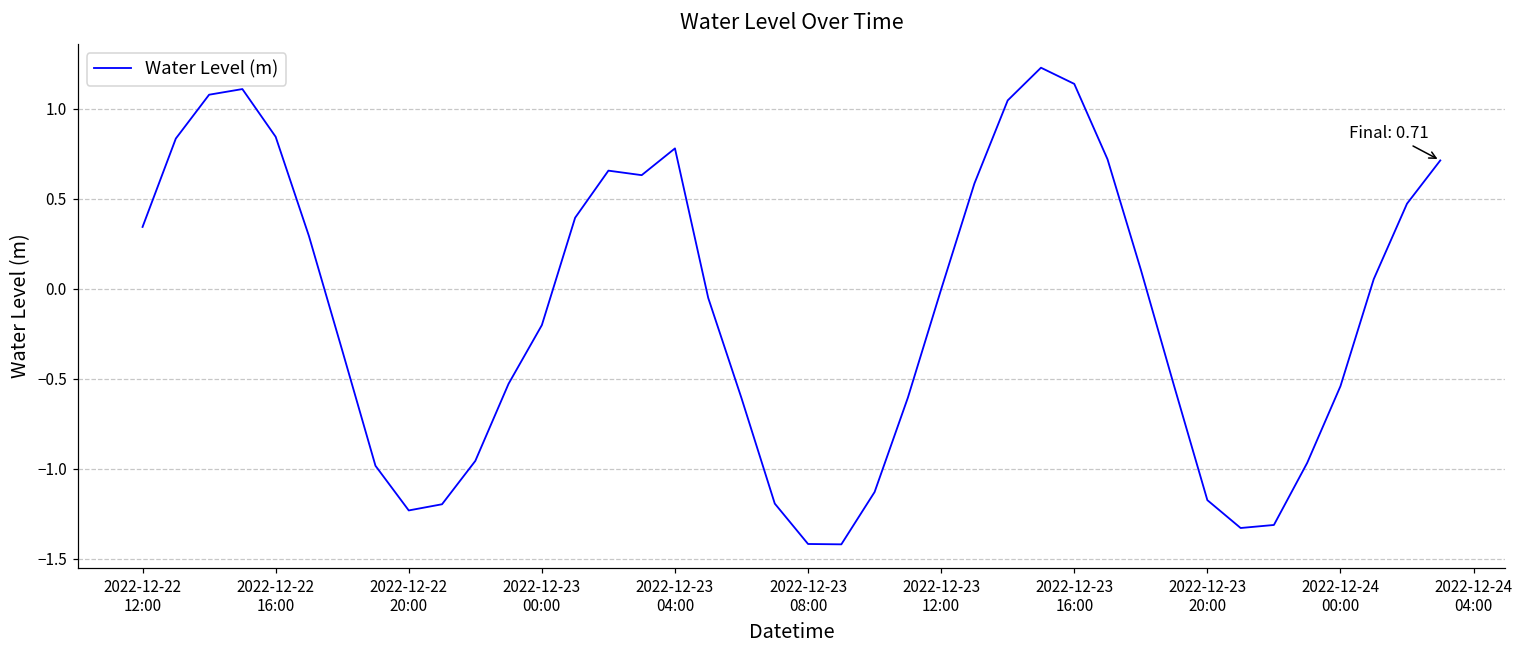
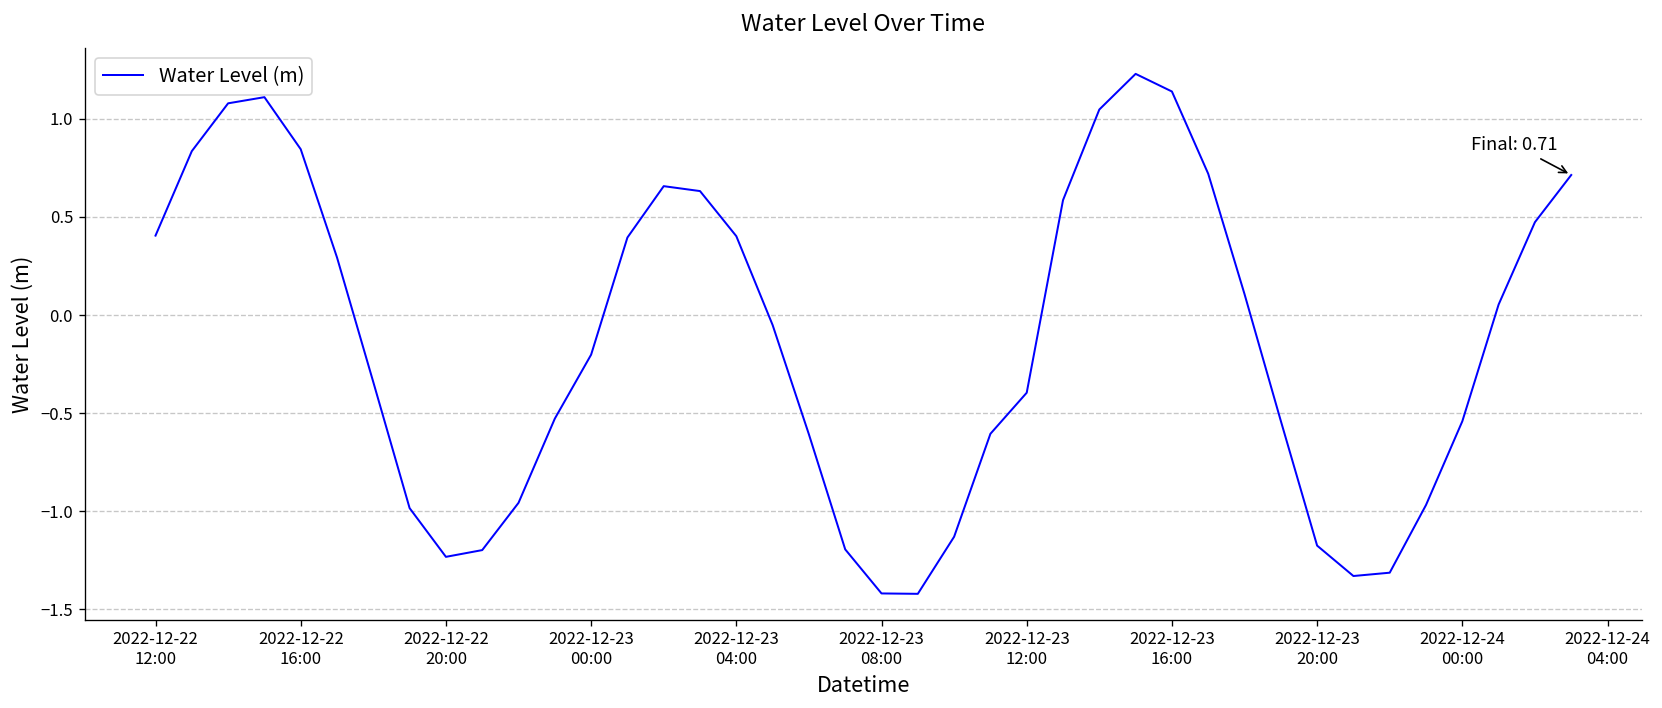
  {
-   "2022-12-22 12:00": 0.34,
+   "2022-12-22 12:00": 0.40,
    "2022-12-22 16:00": 0.85,
    "2022-12-22 20:00": -1.23,
    "2022-12-23 00:00": -0.20,
-   "2022-12-23 04:00": 0.78,
+   "2022-12-23 04:00": 0.40,
    "2022-12-23 08:00": -1.42,
-   "2022-12-23 12:00": 0.00,
+   "2022-12-23 12:00": -0.40,
    "2022-12-23 16:00": 1.14,
    "2022-12-23 20:00": -1.18,
    "2022-12-24 00:00": -0.54
  }
